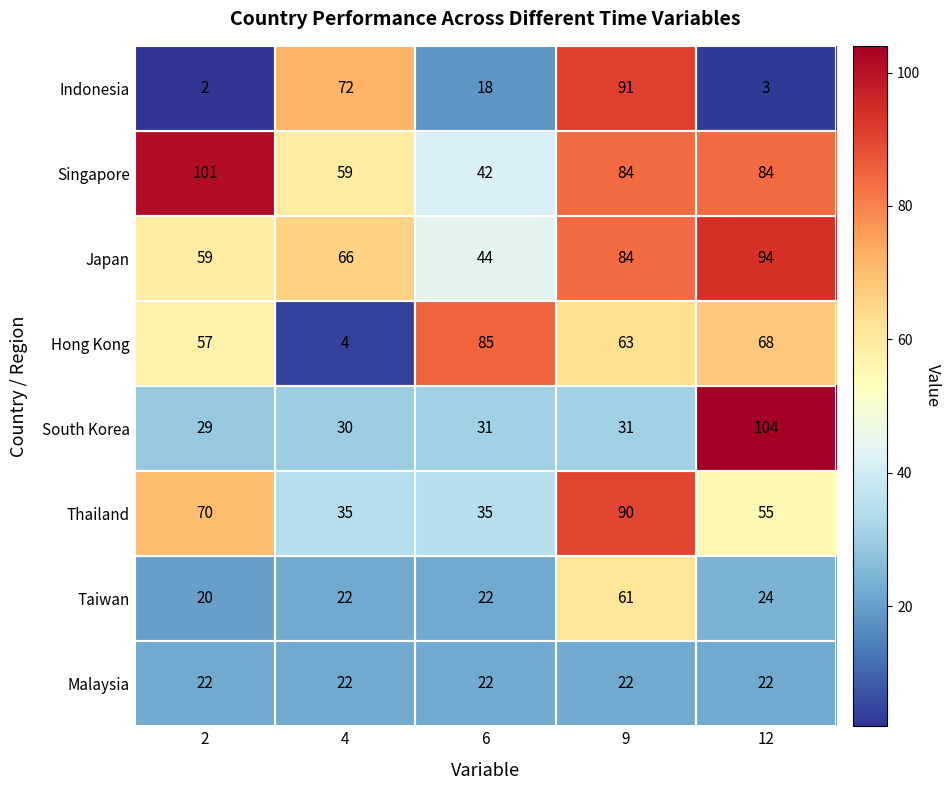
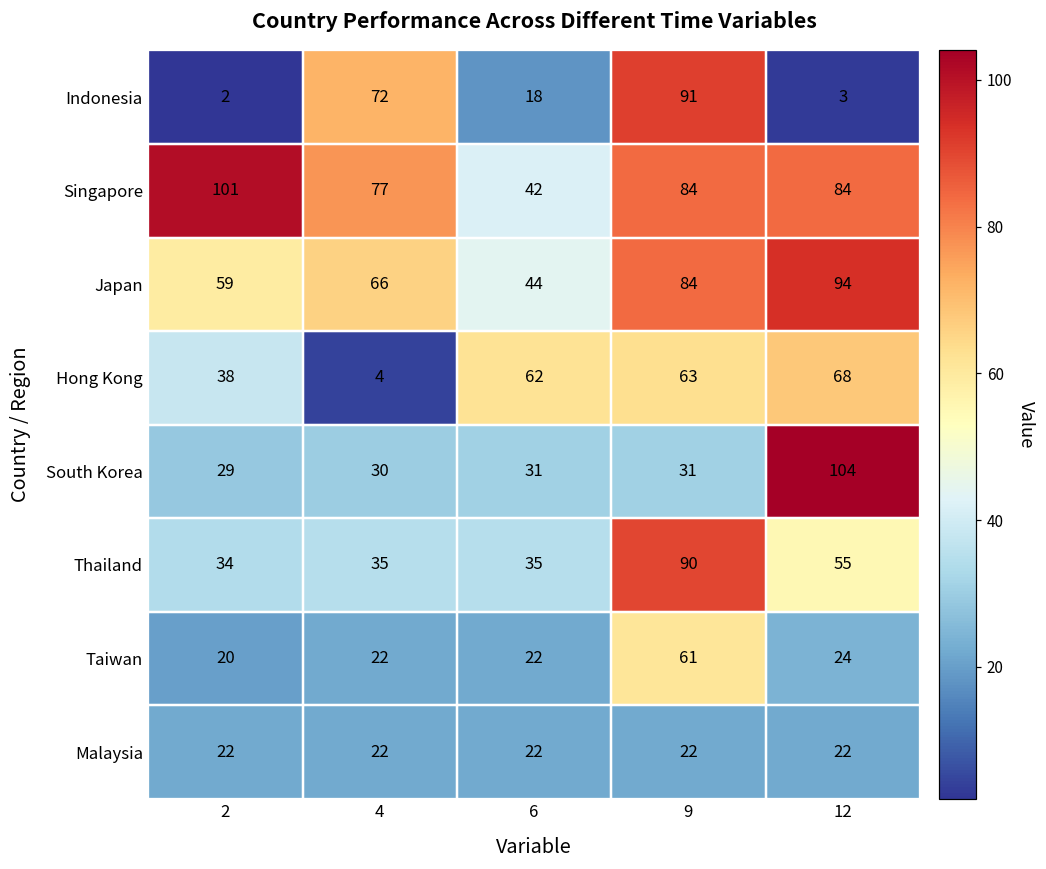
  {
    "Indonesia": {
      "2": 2,
      "4": 72,
      "6": 18,
      "9": 91,
      "12": 3
    },
    "Singapore": {
      "2": 101,
-     "4": 59,
+     "4": 77,
      "6": 42,
      "9": 84,
      "12": 84
    },
    "Japan": {
      "2": 59,
      "4": 66,
      "6": 44,
      "9": 84,
      "12": 94
    },
    "Hong Kong": {
-     "2": 57,
+     "2": 38,
      "4": 4,
-     "6": 85,
+     "6": 62,
      "9": 63,
      "12": 68
    },
    "South Korea": {
      "2": 29,
      "4": 30,
      "6": 31,
      "9": 31,
      "12": 104
    },
    "Thailand": {
-     "2": 70,
+     "2": 34,
      "4": 35,
      "6": 35,
      "9": 90,
      "12": 55
    },
    "Taiwan": {
      "2": 20,
      "4": 22,
      "6": 22,
      "9": 61,
      "12": 24
    },
    "Malaysia": {
      "2": 22,
      "4": 22,
      "6": 22,
      "9": 22,
      "12": 22
    }
  }
